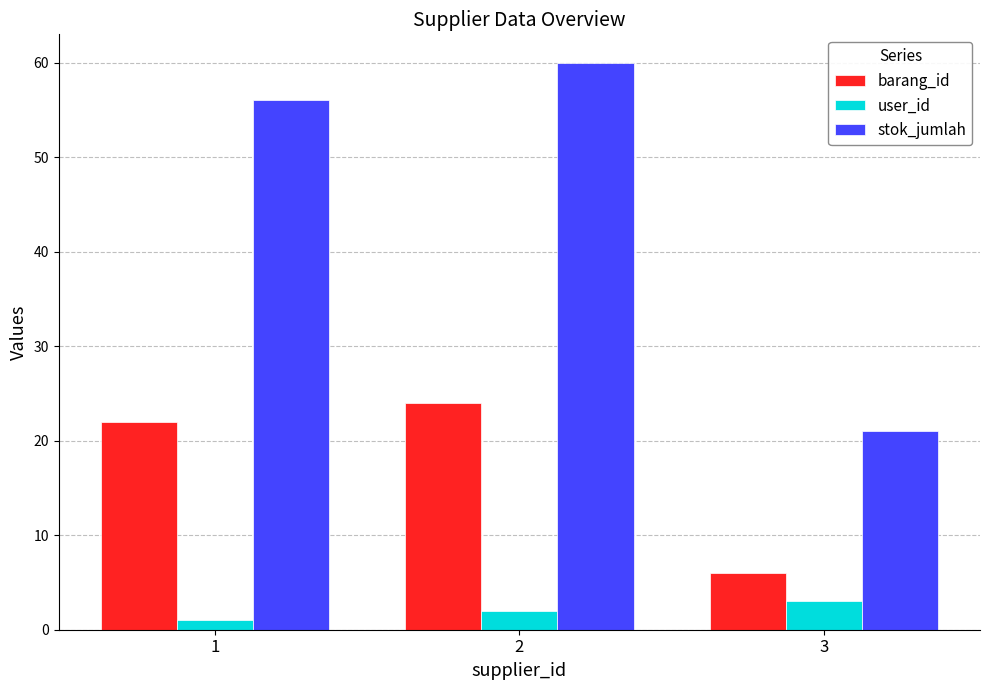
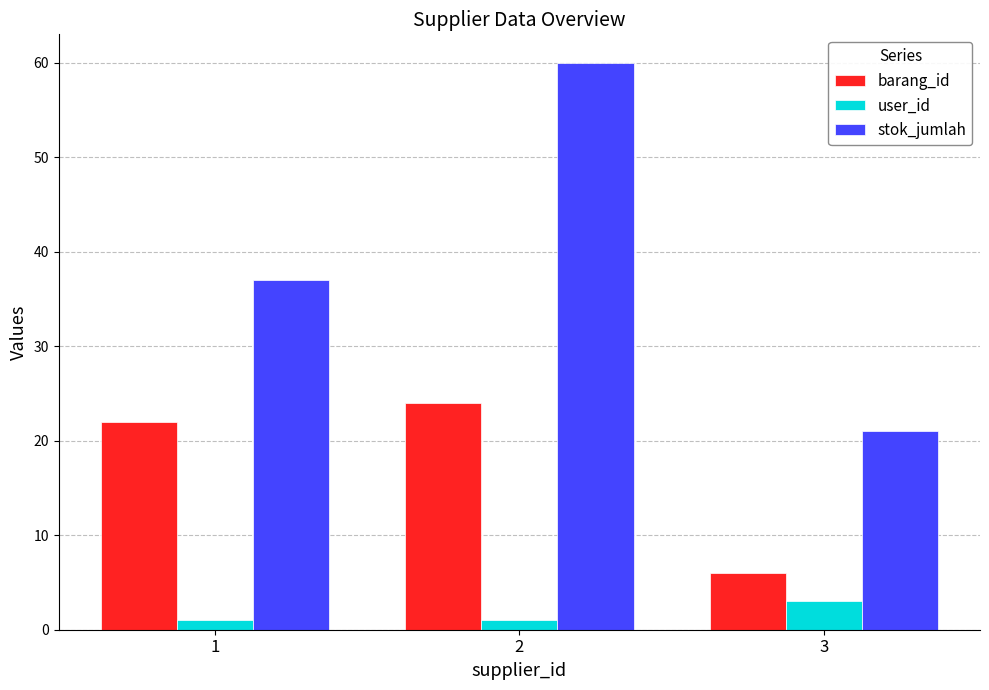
  {
    "barang_id": {
      "1": 22,
      "2": 24,
      "3": 6
    },
    "user_id": {
      "1": 1,
-     "2": 2,
+     "2": 1,
      "3": 3
    },
    "stok_jumlah": {
-     "1": 56,
+     "1": 37,
      "2": 60,
      "3": 21
    }
  }
